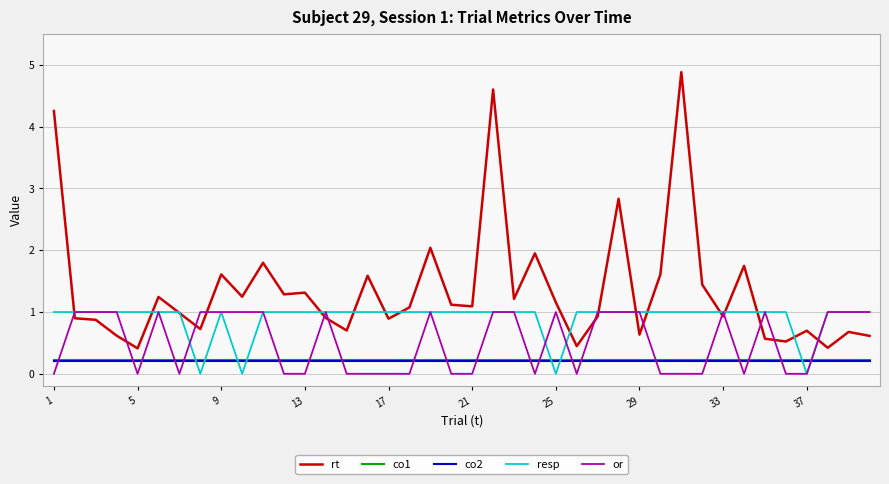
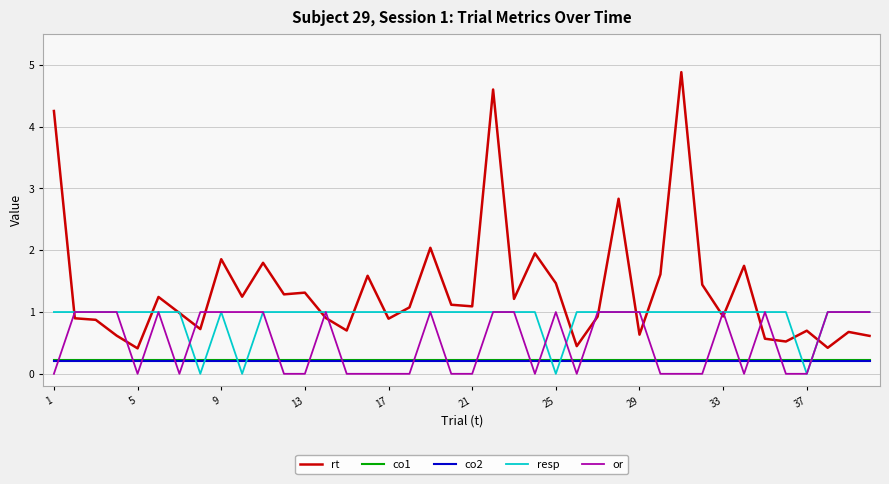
  {
    "rt": {
      "1": 4.3,
      "5": 0.4,
-     "9": 1.6,
+     "9": 1.9,
      "13": 1.3,
      "17": 0.9,
      "21": 1.1,
-     "25": 1.2,
+     "25": 1.5,
      "29": 0.6,
      "33": 0.9,
      "37": 0.7
    },
    "resp": {
      "1": 1.0,
      "5": 1.0,
      "13": 1.0,
      "17": 1.0,
      "21": 1.0,
      "25": 0.0
    },
    "or": {
      "1": 0.0,
      "5": 0.0,
      "13": 0.0,
      "17": 0.0,
      "21": 0.0,
      "25": 1.0
    }
  }
